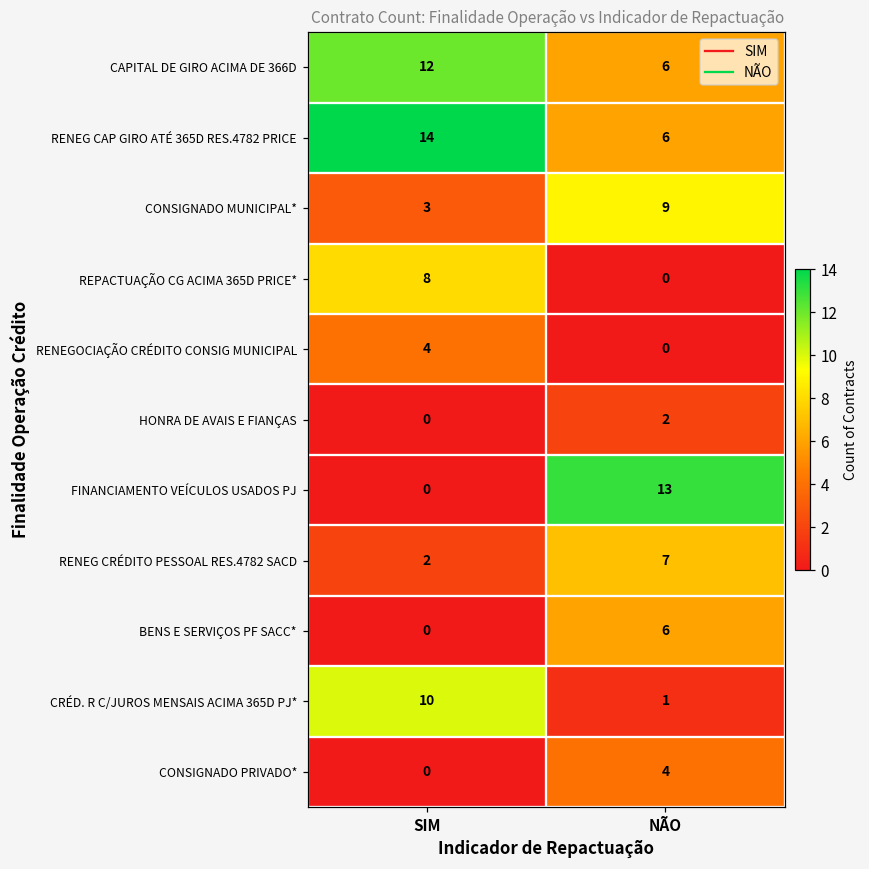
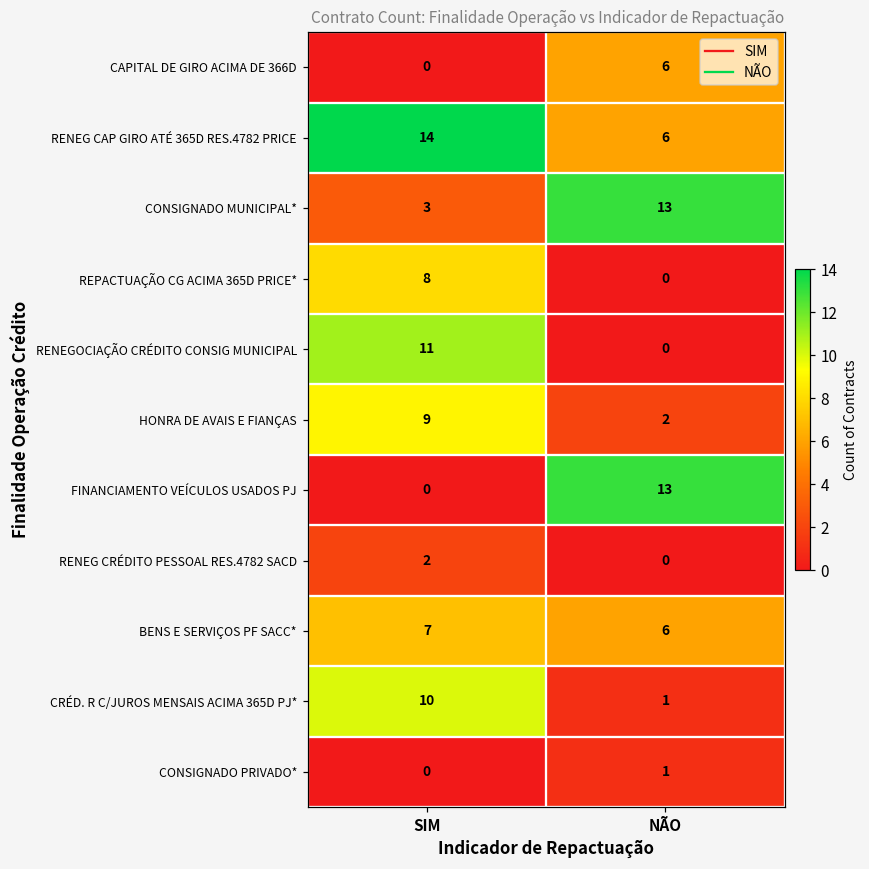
  {
    "CAPITAL DE GIRO ACIMA DE 366D": {
-     "SIM": 12,
+     "SIM": 0,
      "NÃO": 6
    },
    "RENEG CAP GIRO ATÉ 365D RES.4782 PRICE": {
      "SIM": 14,
      "NÃO": 6
    },
    "CONSIGNADO MUNICIPAL*": {
      "SIM": 3,
-     "NÃO": 9
+     "NÃO": 13
    },
    "REPACTUAÇÃO CG ACIMA 365D PRICE*": {
      "SIM": 8,
      "NÃO": 0
    },
    "RENEGOCIAÇÃO CRÉDITO CONSIG MUNICIPAL": {
-     "SIM": 4,
+     "SIM": 11,
      "NÃO": 0
    },
    "HONRA DE AVAIS E FIANÇAS": {
-     "SIM": 0,
+     "SIM": 9,
      "NÃO": 2
    },
    "FINANCIAMENTO VEÍCULOS USADOS PJ": {
      "SIM": 0,
      "NÃO": 13
    },
    "RENEG CRÉDITO PESSOAL RES.4782 SACD": {
      "SIM": 2,
-     "NÃO": 7
+     "NÃO": 0
    },
    "BENS E SERVIÇOS PF SACC*": {
-     "SIM": 0,
+     "SIM": 7,
      "NÃO": 6
    },
    "CRÉD. R C/JUROS MENSAIS ACIMA 365D PJ*": {
      "SIM": 10,
      "NÃO": 1
    },
    "CONSIGNADO PRIVADO*": {
      "SIM": 0,
-     "NÃO": 4
+     "NÃO": 1
    }
  }
